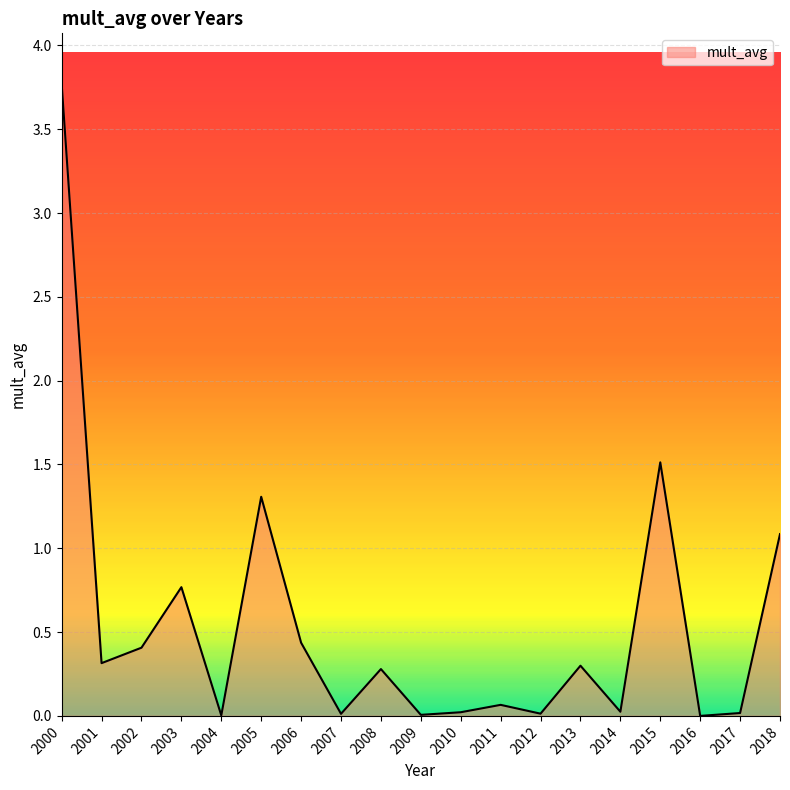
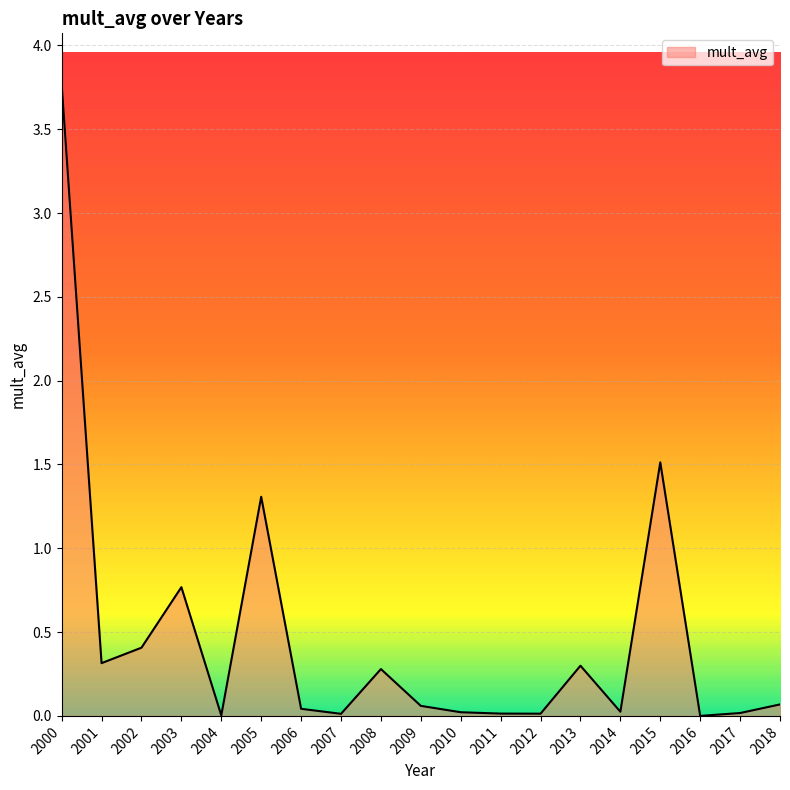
  {
    "2000": 3.77,
    "2001": 0.31,
    "2002": 0.41,
    "2003": 0.77,
    "2004": 0.00,
    "2005": 1.31,
-   "2006": 0.44,
+   "2006": 0.04,
    "2007": 0.01,
    "2008": 0.28,
-   "2009": 0.01,
+   "2009": 0.06,
    "2010": 0.02,
-   "2011": 0.07,
+   "2011": 0.01,
    "2012": 0.01,
    "2013": 0.30,
    "2014": 0.02,
    "2015": 1.51,
    "2016": 0.00,
    "2017": 0.02,
-   "2018": 1.08
+   "2018": 0.07
  }
